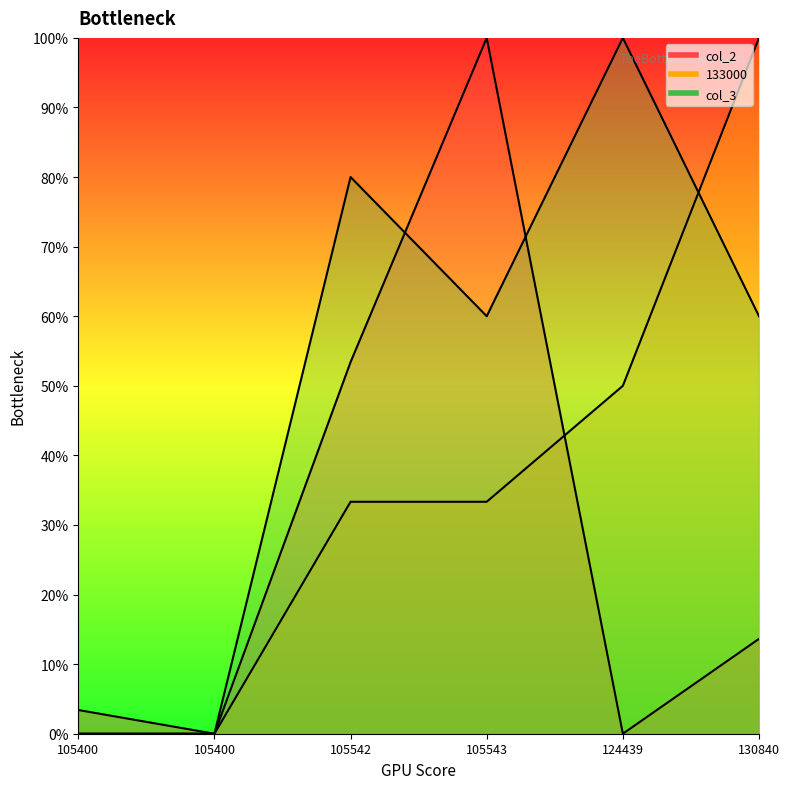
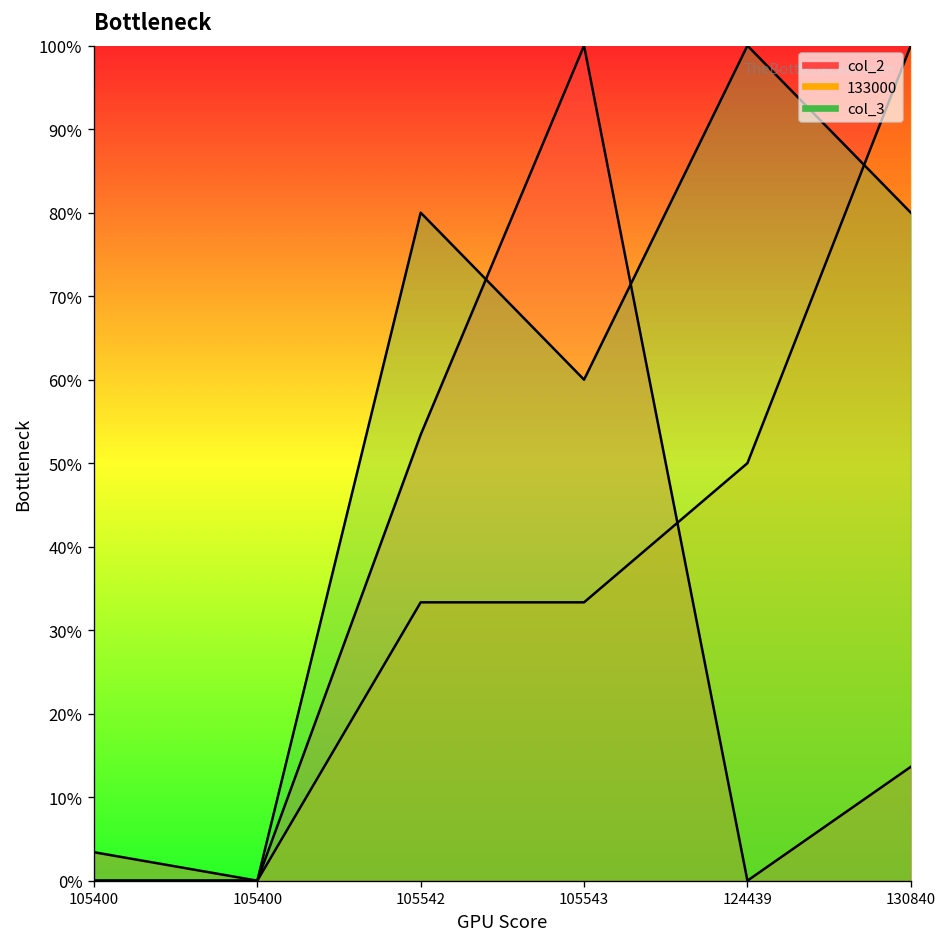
  {
    "col_3": {
      "105542": "80%",
      "105543": "60%",
      "124439": "100%",
-     "130840": "60%"
+     "130840": "80%"
    }
  }
